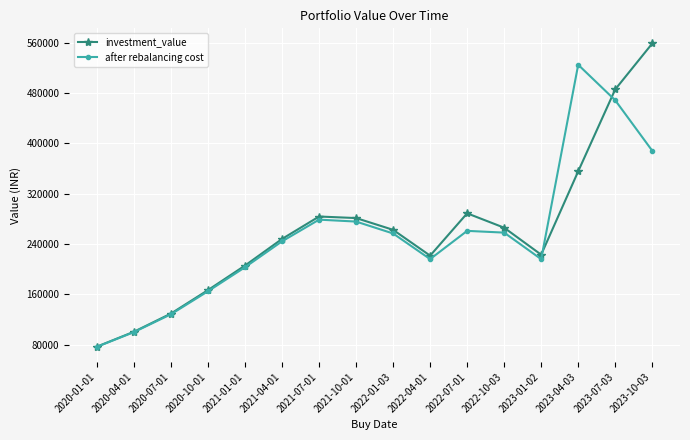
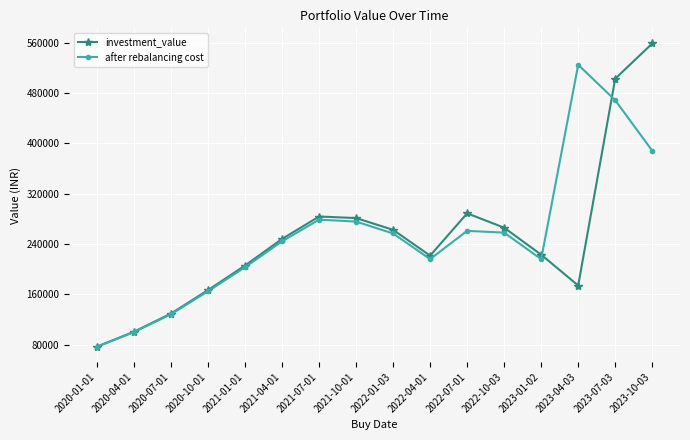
  {
    "investment_value": {
      "2021-07-01": 280000,
      "2021-10-01": 280000,
      "2022-01-03": 260000,
      "2022-04-01": 220000,
      "2022-07-01": 290000,
      "2022-10-03": 270000,
      "2023-01-02": 220000,
-     "2023-04-03": 360000,
-     "2023-07-03": 490000,
+     "2023-04-03": 170000,
+     "2023-07-03": 500000,
      "2023-10-03": 560000
    },
    "after rebalancing cost": {
      "2021-07-01": 280000,
      "2021-10-01": 280000,
      "2022-01-03": 260000,
      "2022-04-01": 220000,
      "2022-07-01": 260000,
      "2022-10-03": 260000,
      "2023-01-02": 220000,
      "2023-04-03": 530000,
      "2023-07-03": 470000,
      "2023-10-03": 390000
    }
  }
